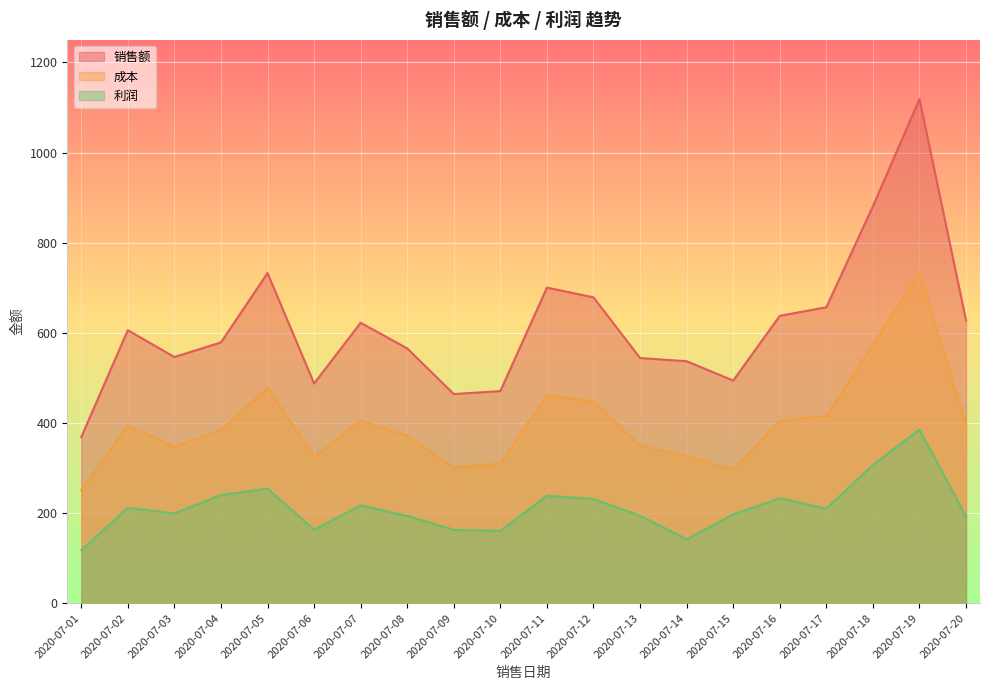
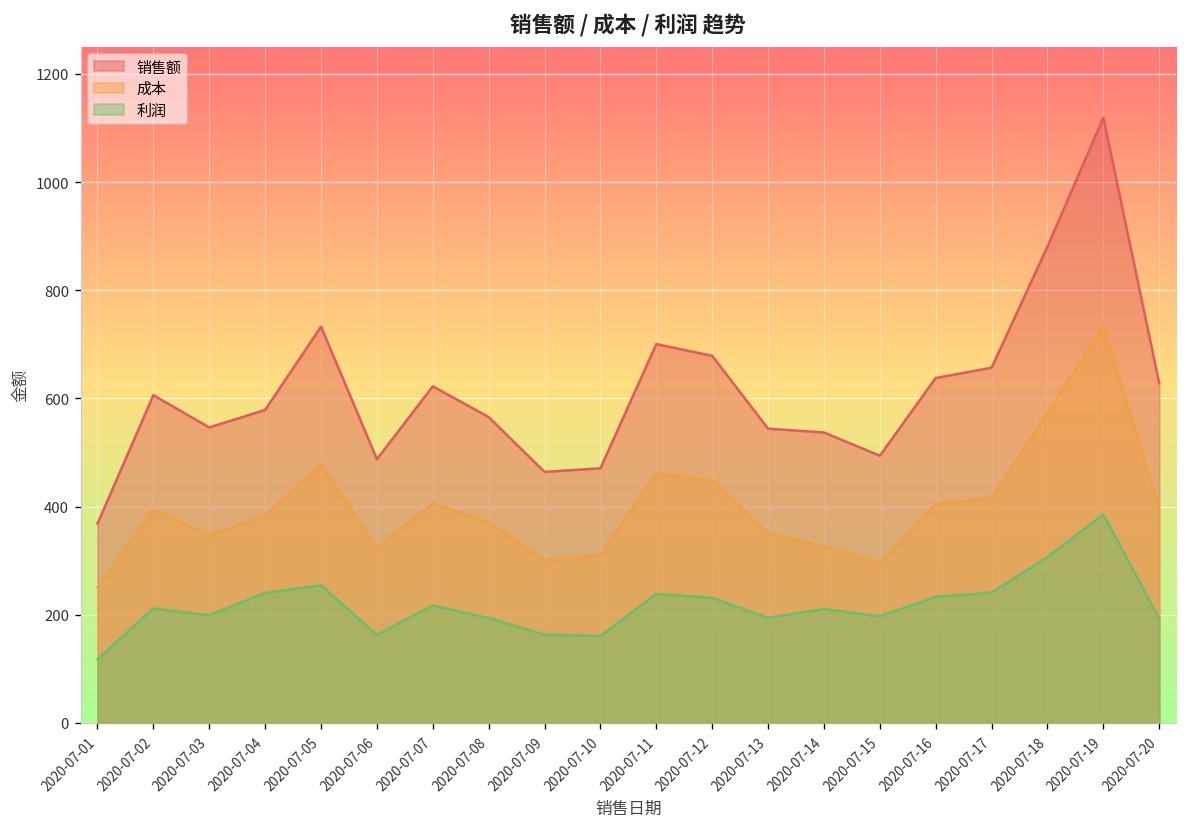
  {
    "利润": {
      "2020-07-01": 120,
      "2020-07-02": 210,
      "2020-07-03": 200,
      "2020-07-04": 240,
      "2020-07-05": 250,
      "2020-07-06": 160,
      "2020-07-07": 220,
      "2020-07-08": 190,
      "2020-07-09": 160,
      "2020-07-10": 160,
      "2020-07-11": 240,
      "2020-07-12": 230,
      "2020-07-13": 190,
-     "2020-07-14": 140,
+     "2020-07-14": 210,
      "2020-07-15": 200,
      "2020-07-16": 230,
-     "2020-07-17": 210,
+     "2020-07-17": 240,
      "2020-07-18": 310,
      "2020-07-19": 390,
      "2020-07-20": 190
    }
  }
